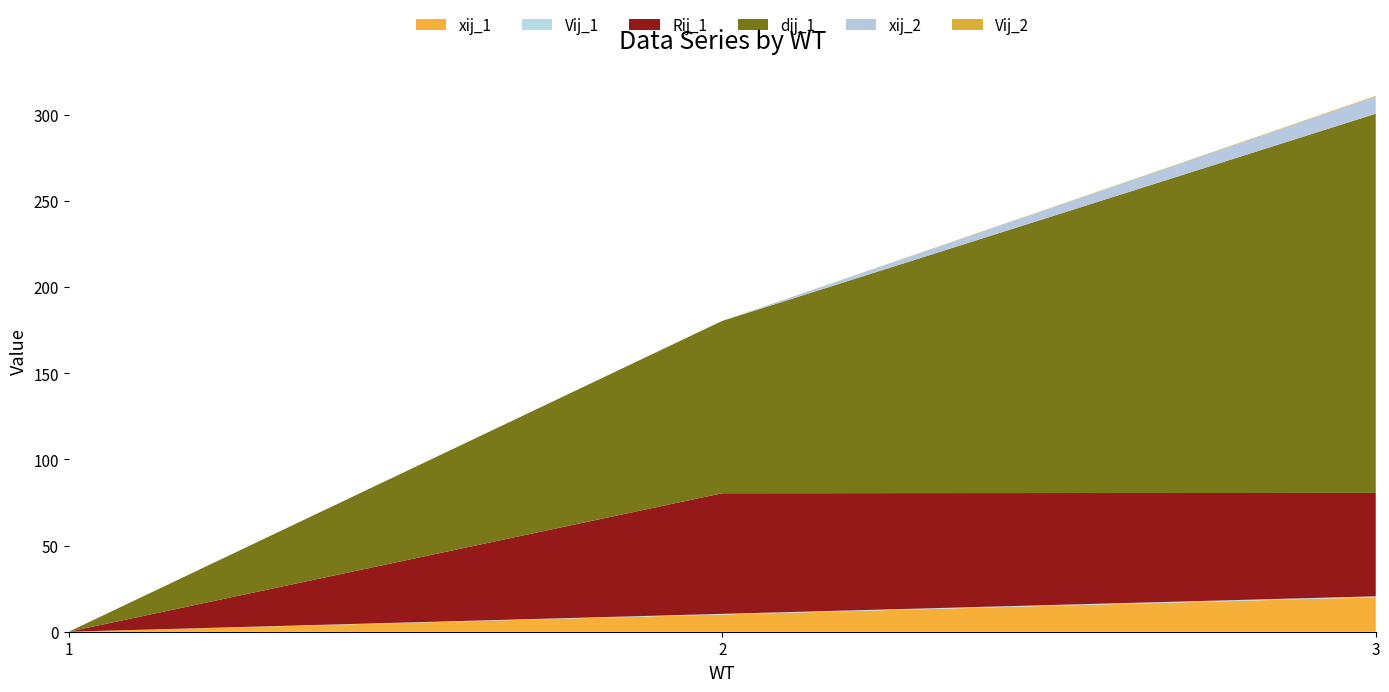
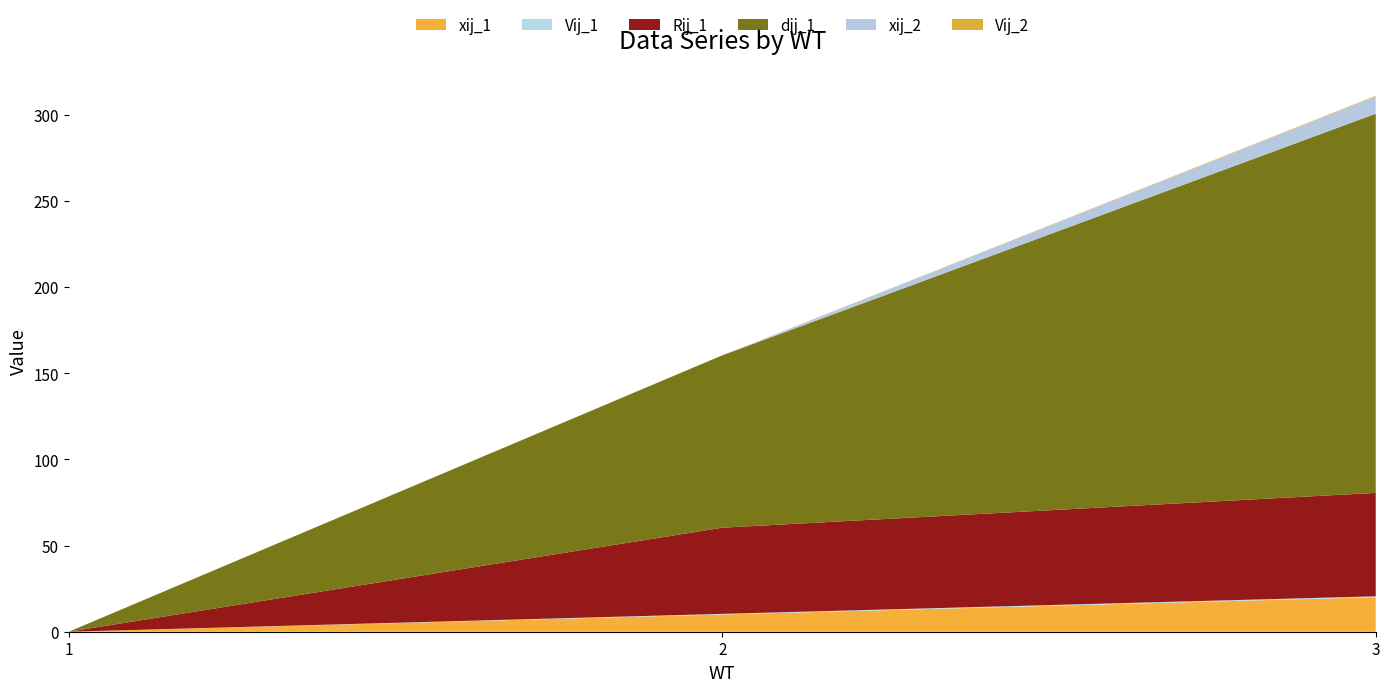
  {
    "Rij_1": {
-     "2": 70,
+     "2": 50,
      "3": 60
    },
    "dij_1": {
      "3": 220
    }
  }
